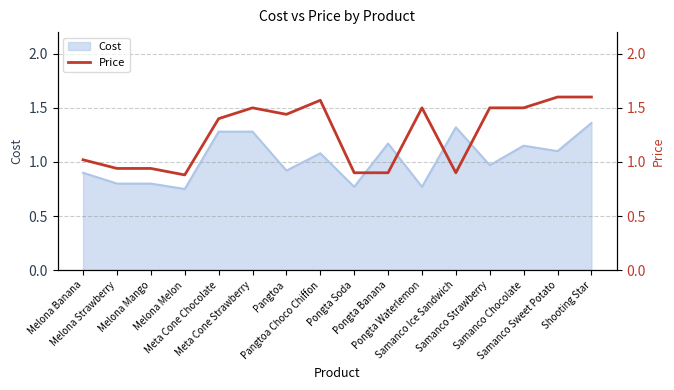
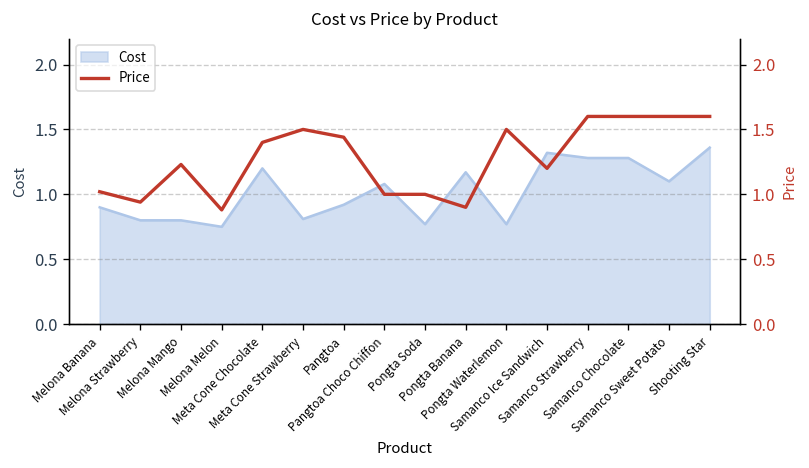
  {
    "Cost": {
      "Melona Banana": 0.90,
      "Melona Strawberry": 0.80,
      "Melona Mango": 0.80,
      "Melona Melon": 0.75,
-     "Meta Cone Chocolate": 1.28,
-     "Meta Cone Strawberry": 1.28,
+     "Meta Cone Chocolate": 1.20,
+     "Meta Cone Strawberry": 0.81,
      "Pangtoa": 0.92,
      "Pangtoa Choco Chiffon": 1.08,
      "Pongta Soda": 0.77,
      "Pongta Banana": 1.17,
      "Pongta Waterlemon": 0.77,
      "Samanco Ice Sandwich": 1.32,
-     "Samanco Strawberry": 0.97,
-     "Samanco Chocolate": 1.15,
+     "Samanco Strawberry": 1.28,
+     "Samanco Chocolate": 1.28,
      "Samanco Sweet Potato": 1.10,
      "Shooting Star": 1.36
    },
    "Price": {
      "Melona Banana": 1.02,
      "Melona Strawberry": 0.94,
-     "Melona Mango": 0.94,
+     "Melona Mango": 1.23,
      "Melona Melon": 0.88,
      "Meta Cone Chocolate": 1.40,
      "Meta Cone Strawberry": 1.50,
      "Pangtoa": 1.44,
-     "Pangtoa Choco Chiffon": 1.57,
-     "Pongta Soda": 0.9,
+     "Pangtoa Choco Chiffon": 1.00,
+     "Pongta Soda": 1.0,
      "Pongta Banana": 0.90,
      "Pongta Waterlemon": 1.50,
-     "Samanco Ice Sandwich": 0.9,
-     "Samanco Strawberry": 1.5,
-     "Samanco Chocolate": 1.5,
+     "Samanco Ice Sandwich": 1.2,
+     "Samanco Strawberry": 1.6,
+     "Samanco Chocolate": 1.6,
      "Samanco Sweet Potato": 1.60,
      "Shooting Star": 1.60
    }
  }
